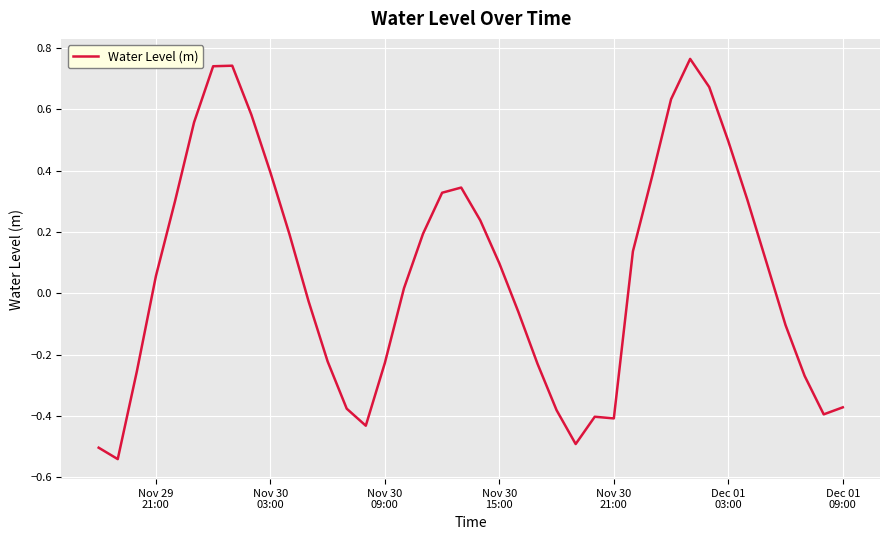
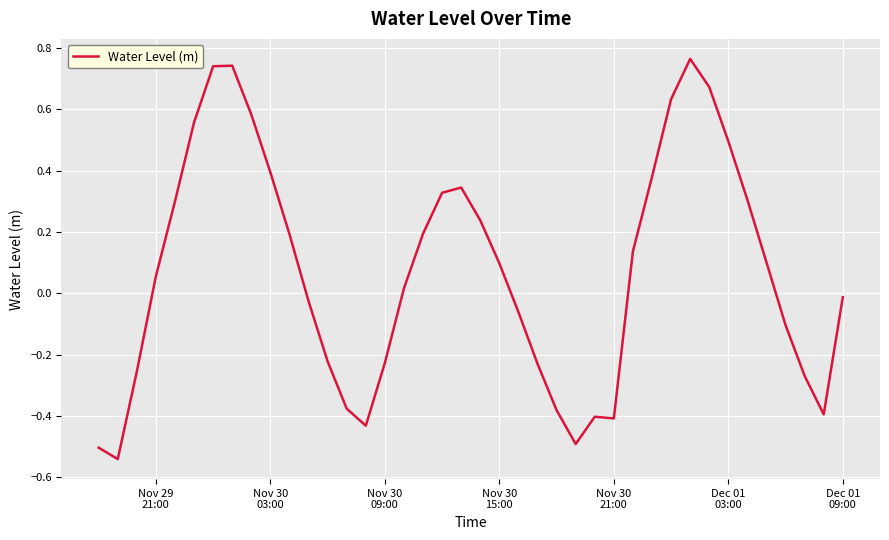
  {
    "Nov 29 21:00": 0.06,
    "Nov 30 03:00": 0.39,
    "Nov 30 09:00": -0.23,
    "Nov 30 15:00": 0.10,
    "Nov 30 21:00": -0.41,
    "Dec 01 03:00": 0.50,
-   "Dec 01 09:00": -0.37
+   "Dec 01 09:00": -0.01
  }
